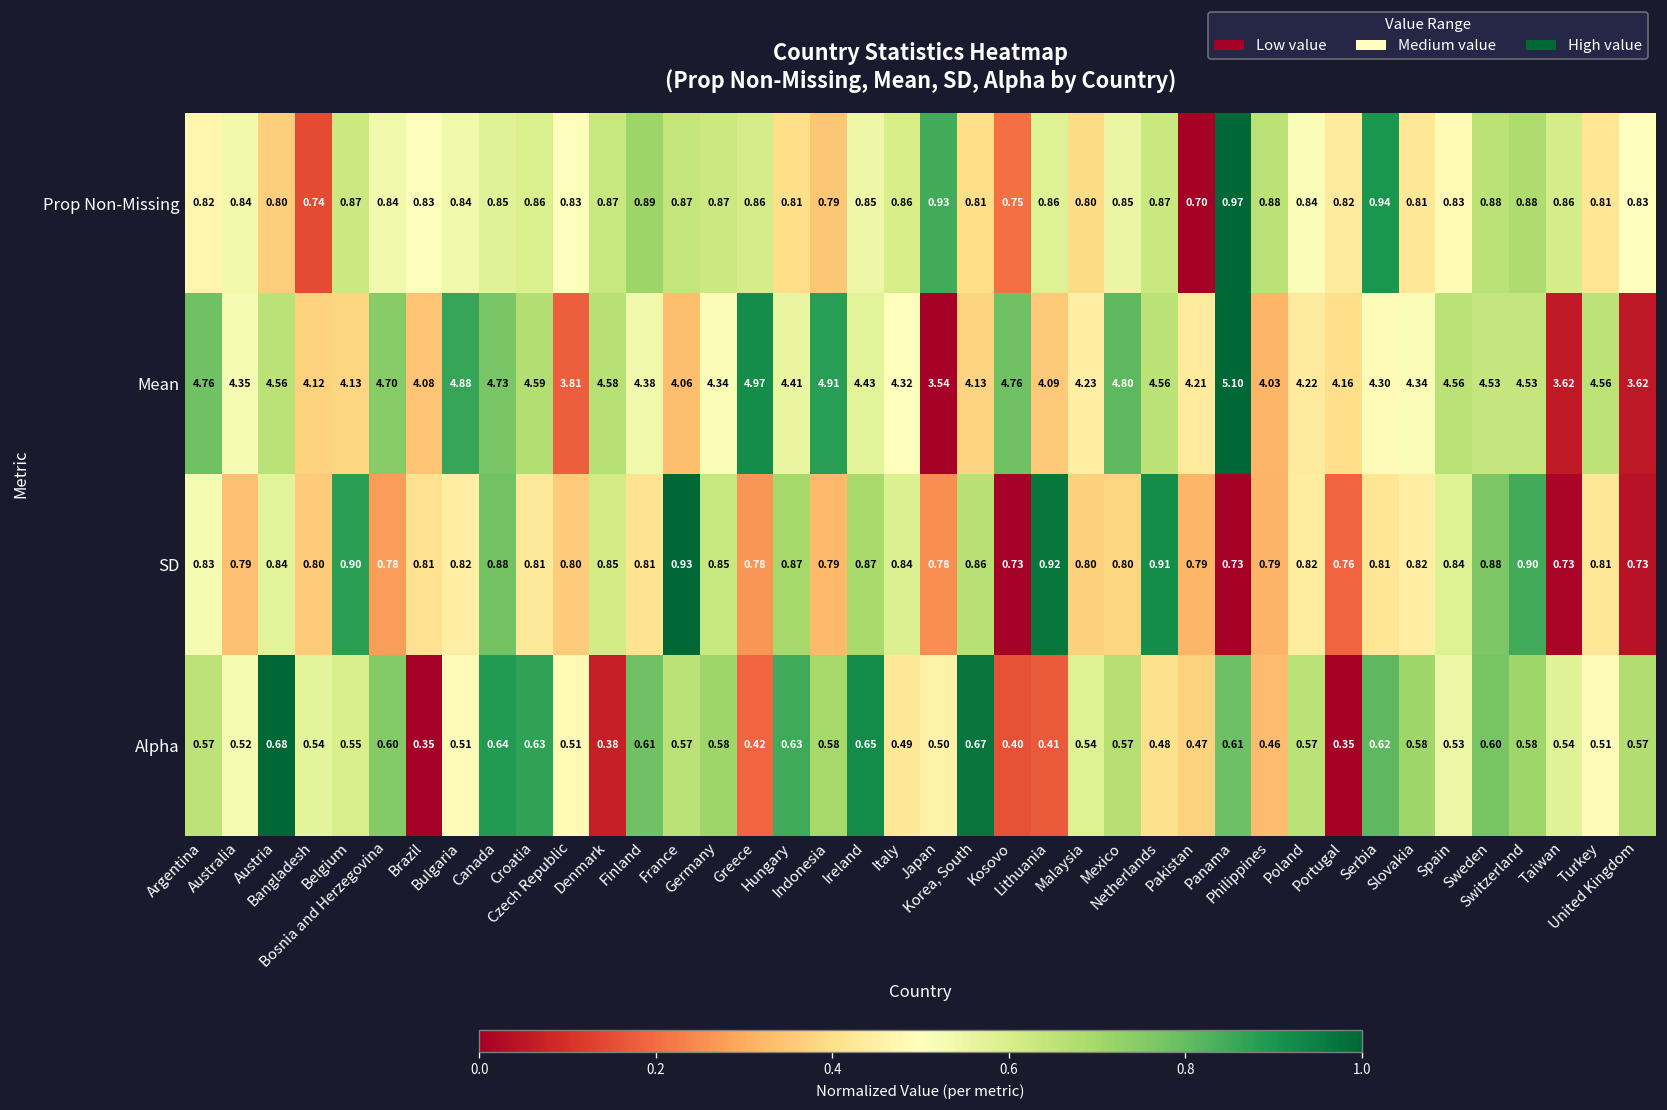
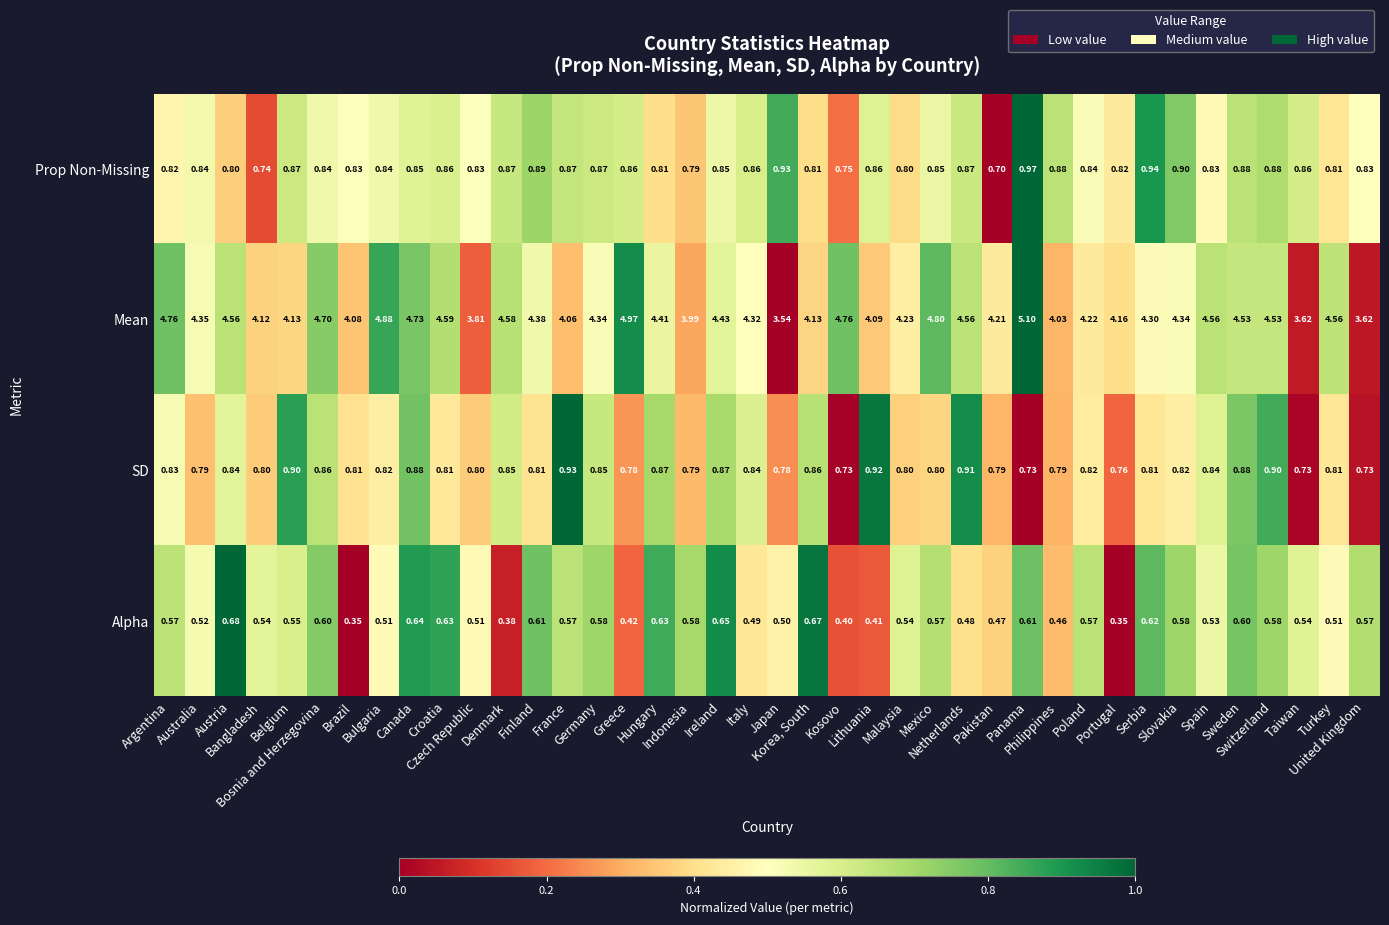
  {
    "Prop Non-Missing": {
      "Argentina": 0.82,
      "Australia": 0.84,
      "Austria": 0.80,
      "Bangladesh": 0.74,
      "Belgium": 0.87,
      "Bosnia and Herzegovina": 0.84,
      "Brazil": 0.83,
      "Bulgaria": 0.84,
      "Canada": 0.85,
      "Croatia": 0.86,
      "Czech Republic": 0.83,
      "Denmark": 0.87,
      "Finland": 0.89,
      "France": 0.87,
      "Germany": 0.87,
      "Greece": 0.86,
      "Hungary": 0.81,
      "Indonesia": 0.79,
      "Ireland": 0.85,
      "Italy": 0.86,
      "Japan": 0.93,
      "Korea, South": 0.81,
      "Kosovo": 0.75,
      "Lithuania": 0.86,
      "Malaysia": 0.80,
      "Mexico": 0.85,
      "Netherlands": 0.87,
      "Pakistan": 0.70,
      "Panama": 0.97,
      "Philippines": 0.88,
      "Poland": 0.84,
      "Portugal": 0.82,
      "Serbia": 0.94,
-     "Slovakia": 0.81,
+     "Slovakia": 0.90,
      "Spain": 0.83,
      "Sweden": 0.88,
      "Switzerland": 0.88,
      "Taiwan": 0.86,
      "Turkey": 0.81,
      "United Kingdom": 0.83
    },
    "Mean": {
      "Argentina": 4.76,
      "Australia": 4.35,
      "Austria": 4.56,
      "Bangladesh": 4.12,
      "Belgium": 4.13,
      "Bosnia and Herzegovina": 4.70,
      "Brazil": 4.08,
      "Bulgaria": 4.88,
      "Canada": 4.73,
      "Croatia": 4.59,
      "Czech Republic": 3.81,
      "Denmark": 4.58,
      "Finland": 4.38,
      "France": 4.06,
      "Germany": 4.34,
      "Greece": 4.97,
      "Hungary": 4.41,
-     "Indonesia": 4.91,
+     "Indonesia": 3.99,
      "Ireland": 4.43,
      "Italy": 4.32,
      "Japan": 3.54,
      "Korea, South": 4.13,
      "Kosovo": 4.76,
      "Lithuania": 4.09,
      "Malaysia": 4.23,
      "Mexico": 4.80,
      "Netherlands": 4.56,
      "Pakistan": 4.21,
      "Panama": 5.10,
      "Philippines": 4.03,
      "Poland": 4.22,
      "Portugal": 4.16,
      "Serbia": 4.30,
      "Slovakia": 4.34,
      "Spain": 4.56,
      "Sweden": 4.53,
      "Switzerland": 4.53,
      "Taiwan": 3.62,
      "Turkey": 4.56,
      "United Kingdom": 3.62
    },
    "SD": {
      "Argentina": 0.83,
      "Australia": 0.79,
      "Austria": 0.84,
      "Bangladesh": 0.80,
      "Belgium": 0.90,
-     "Bosnia and Herzegovina": 0.78,
+     "Bosnia and Herzegovina": 0.86,
      "Brazil": 0.81,
      "Bulgaria": 0.82,
      "Canada": 0.88,
      "Croatia": 0.81,
      "Czech Republic": 0.80,
      "Denmark": 0.85,
      "Finland": 0.81,
      "France": 0.93,
      "Germany": 0.85,
      "Greece": 0.78,
      "Hungary": 0.87,
      "Indonesia": 0.79,
      "Ireland": 0.87,
      "Italy": 0.84,
      "Japan": 0.78,
      "Korea, South": 0.86,
      "Kosovo": 0.73,
      "Lithuania": 0.92,
      "Malaysia": 0.80,
      "Mexico": 0.80,
      "Netherlands": 0.91,
      "Pakistan": 0.79,
      "Panama": 0.73,
      "Philippines": 0.79,
      "Poland": 0.82,
      "Portugal": 0.76,
      "Serbia": 0.81,
      "Slovakia": 0.82,
      "Spain": 0.84,
      "Sweden": 0.88,
      "Switzerland": 0.90,
      "Taiwan": 0.73,
      "Turkey": 0.81,
      "United Kingdom": 0.73
    },
    "Alpha": {
      "Argentina": 0.57,
      "Australia": 0.52,
      "Austria": 0.68,
      "Bangladesh": 0.54,
      "Belgium": 0.55,
      "Bosnia and Herzegovina": 0.60,
      "Brazil": 0.35,
      "Bulgaria": 0.51,
      "Canada": 0.64,
      "Croatia": 0.63,
      "Czech Republic": 0.51,
      "Denmark": 0.38,
      "Finland": 0.61,
      "France": 0.57,
      "Germany": 0.58,
      "Greece": 0.42,
      "Hungary": 0.63,
      "Indonesia": 0.58,
      "Ireland": 0.65,
      "Italy": 0.49,
      "Japan": 0.50,
      "Korea, South": 0.67,
      "Kosovo": 0.40,
      "Lithuania": 0.41,
      "Malaysia": 0.54,
      "Mexico": 0.57,
      "Netherlands": 0.48,
      "Pakistan": 0.47,
      "Panama": 0.61,
      "Philippines": 0.46,
      "Poland": 0.57,
      "Portugal": 0.35,
      "Serbia": 0.62,
      "Slovakia": 0.58,
      "Spain": 0.53,
      "Sweden": 0.60,
      "Switzerland": 0.58,
      "Taiwan": 0.54,
      "Turkey": 0.51,
      "United Kingdom": 0.57
    }
  }
